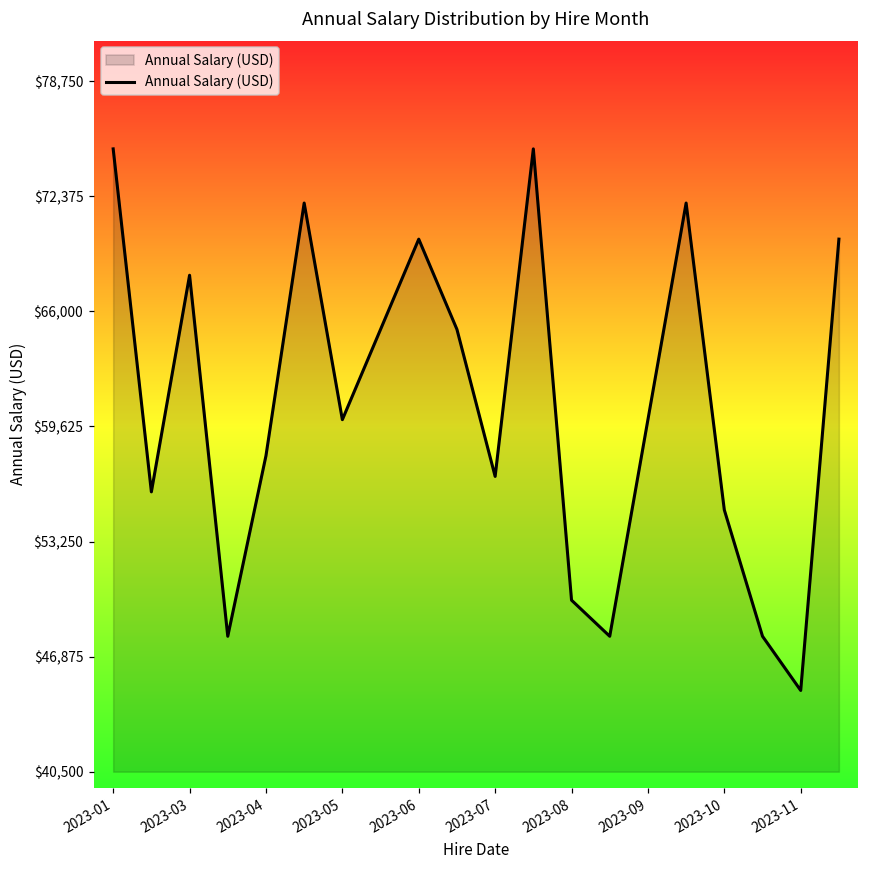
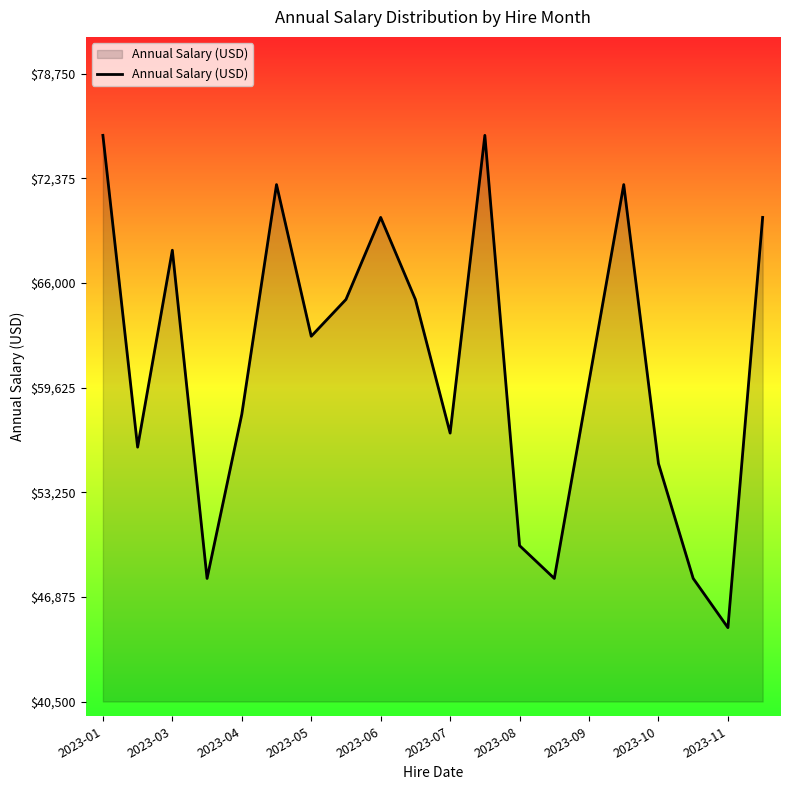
  {
-   "2023-05": "$60,000",
+   "2023-05": "$62,800",
    "2023-07": "$56,900",
    "2023-11": "$45,000"
  }
